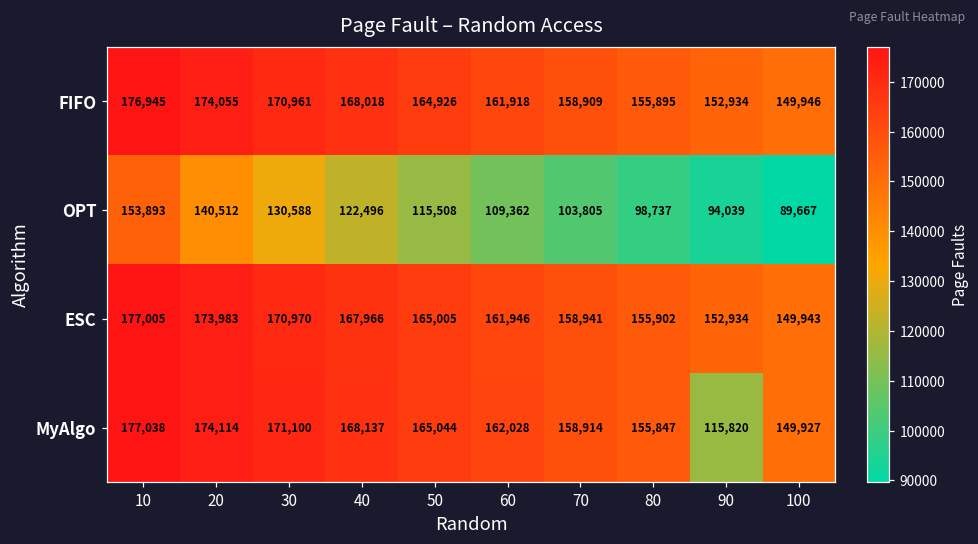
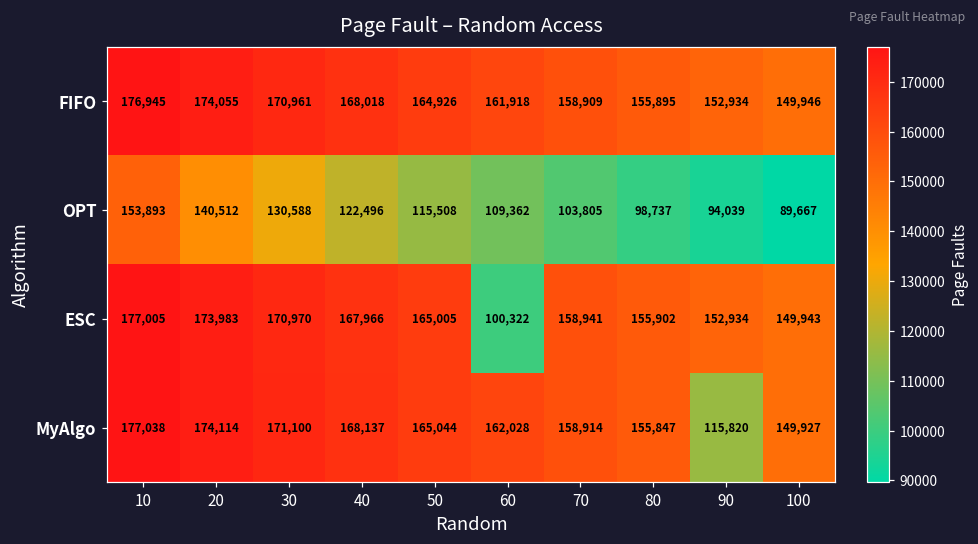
  {
    "FIFO": {
      "10": "176,945",
      "20": "174,055",
      "30": "170,961",
      "40": "168,018",
      "50": "164,926",
      "60": "161,918",
      "70": "158,909",
      "80": "155,895",
      "90": "152,934",
      "100": "149,946"
    },
    "OPT": {
      "10": "153,893",
      "20": "140,512",
      "30": "130,588",
      "40": "122,496",
      "50": "115,508",
      "60": "109,362",
      "70": "103,805",
      "80": "98,737",
      "90": "94,039",
      "100": "89,667"
    },
    "ESC": {
      "10": "177,005",
      "20": "173,983",
      "30": "170,970",
      "40": "167,966",
      "50": "165,005",
-     "60": "161,946",
+     "60": "100,322",
      "70": "158,941",
      "80": "155,902",
      "90": "152,934",
      "100": "149,943"
    },
    "MyAlgo": {
      "10": "177,038",
      "20": "174,114",
      "30": "171,100",
      "40": "168,137",
      "50": "165,044",
      "60": "162,028",
      "70": "158,914",
      "80": "155,847",
      "90": "115,820",
      "100": "149,927"
    }
  }
